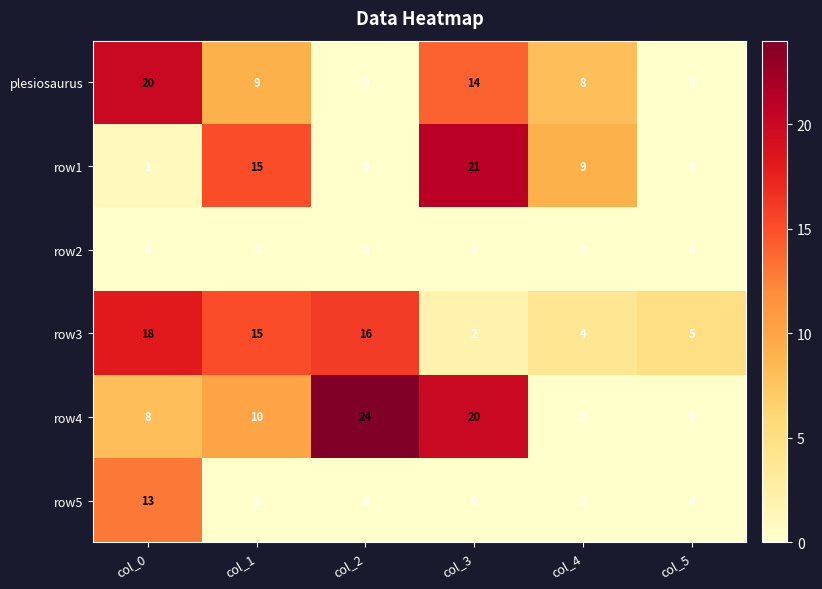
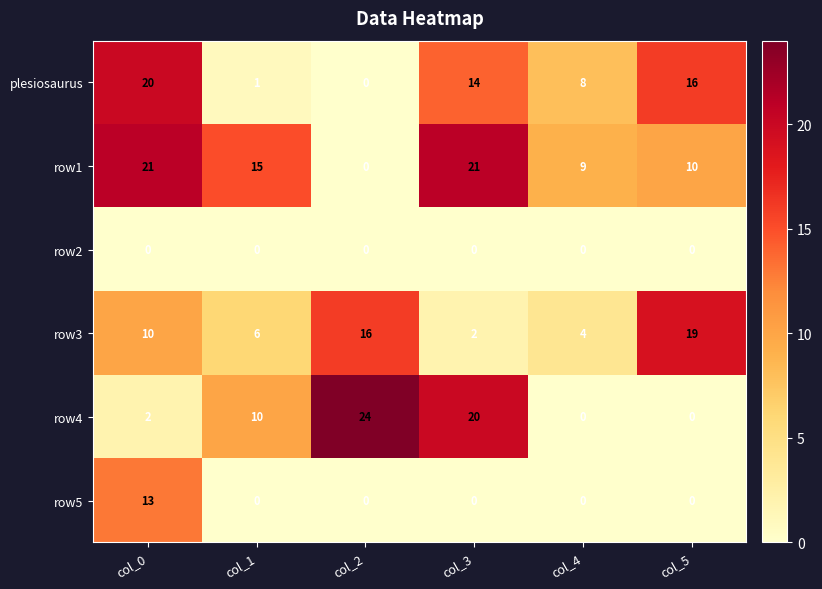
  {
    "plesiosaurus": {
      "col_0": 20,
-     "col_1": 9,
+     "col_1": 1,
      "col_2": 0,
      "col_3": 14,
      "col_4": 8,
-     "col_5": 0
+     "col_5": 16
    },
    "row1": {
-     "col_0": 1,
+     "col_0": 21,
      "col_1": 15,
      "col_2": 0,
      "col_3": 21,
      "col_4": 9,
-     "col_5": 0
+     "col_5": 10
    },
    "row2": {
      "col_0": 0,
      "col_1": 0,
      "col_2": 0,
      "col_3": 0,
      "col_4": 0,
      "col_5": 0
    },
    "row3": {
-     "col_0": 18,
-     "col_1": 15,
+     "col_0": 10,
+     "col_1": 6,
      "col_2": 16,
      "col_3": 2,
      "col_4": 4,
-     "col_5": 5
+     "col_5": 19
    },
    "row4": {
-     "col_0": 8,
+     "col_0": 2,
      "col_1": 10,
      "col_2": 24,
      "col_3": 20,
      "col_4": 0,
      "col_5": 0
    },
    "row5": {
      "col_0": 13,
      "col_1": 0,
      "col_2": 0,
      "col_3": 0,
      "col_4": 0,
      "col_5": 0
    }
  }
